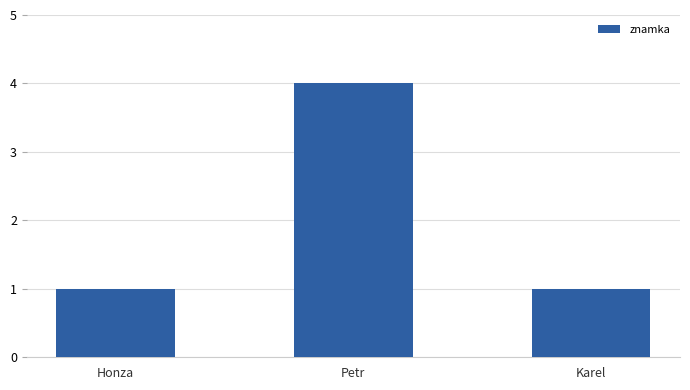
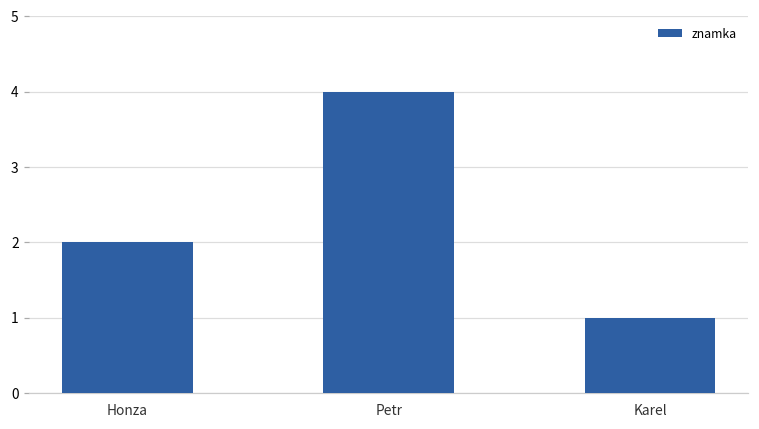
  {
-   "Honza": 1,
+   "Honza": 2,
    "Petr": 4,
    "Karel": 1
  }
